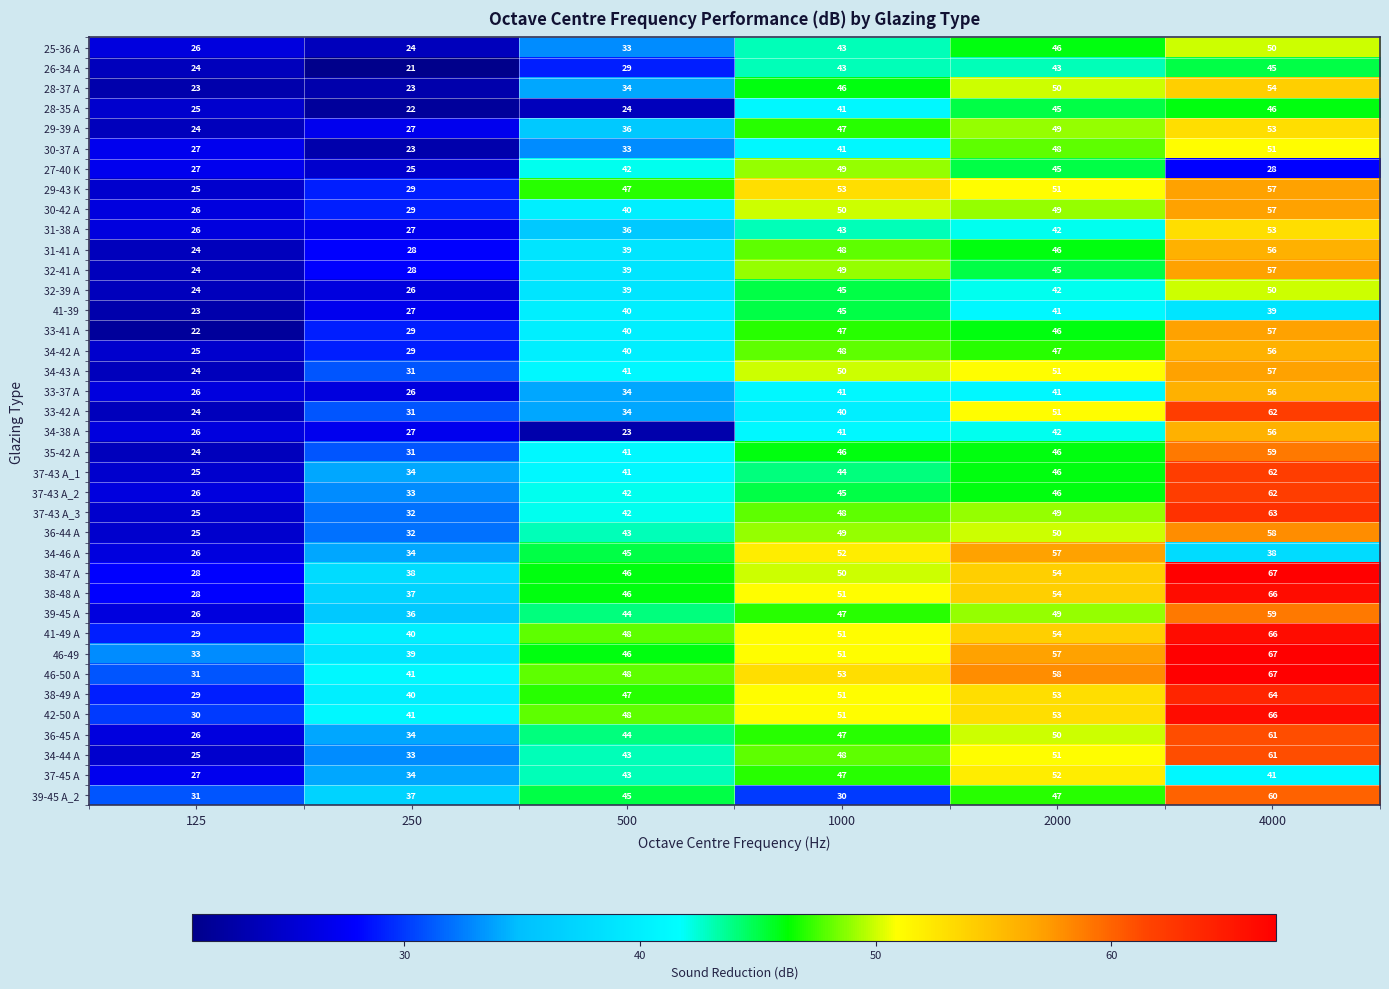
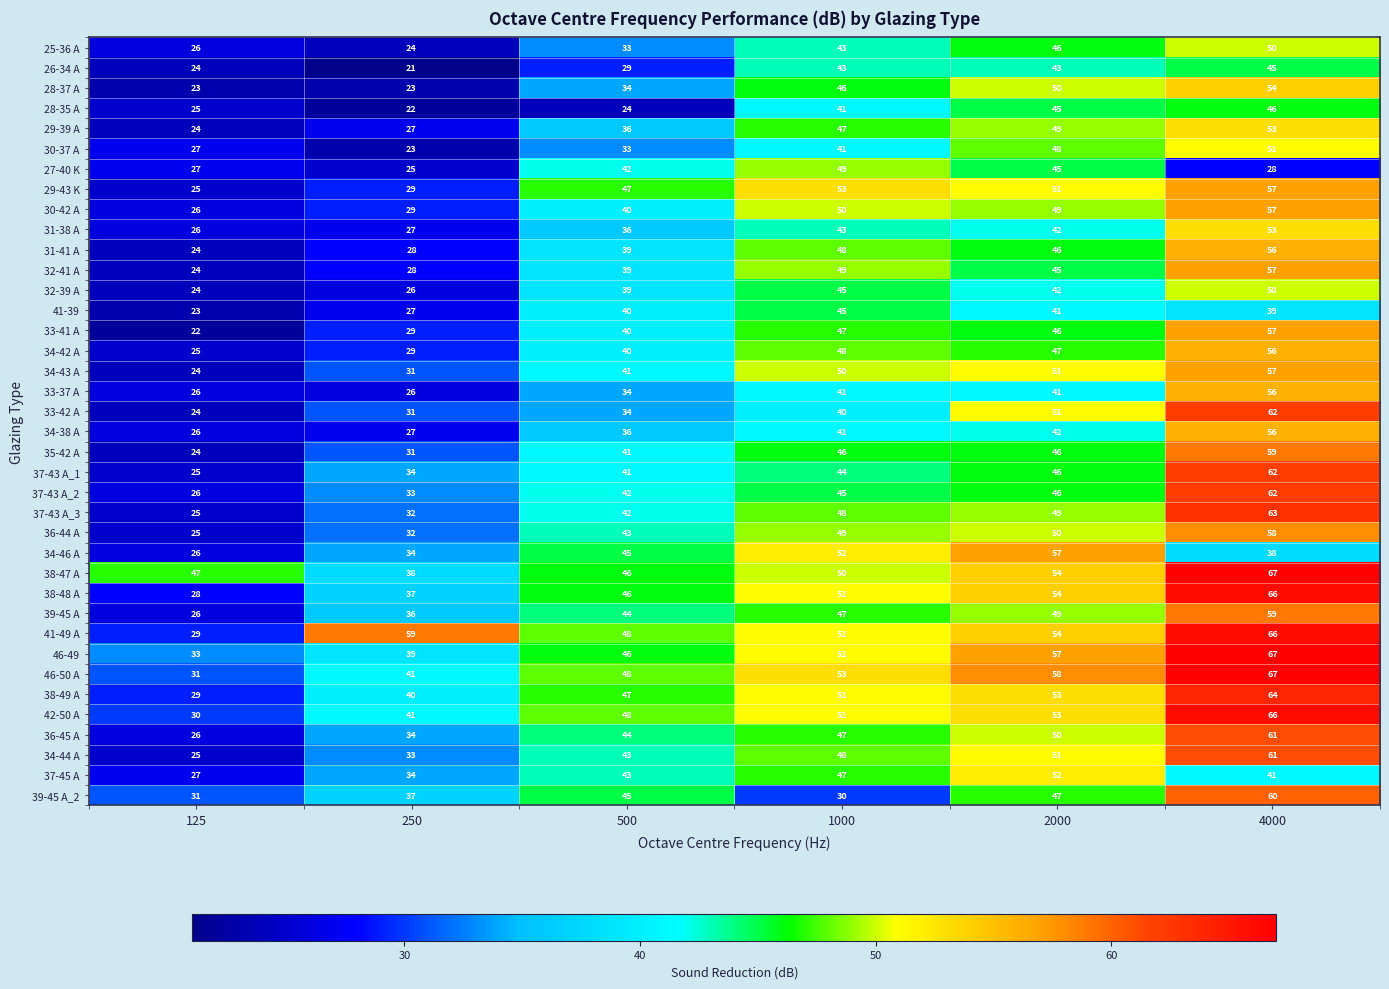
  {
    "34-38 A": {
-     "500": 23
+     "500": 36
    },
    "38-47 A": {
-     "125": 28
+     "125": 47
    },
    "41-49 A": {
-     "250": 40
+     "250": 59
    }
  }
